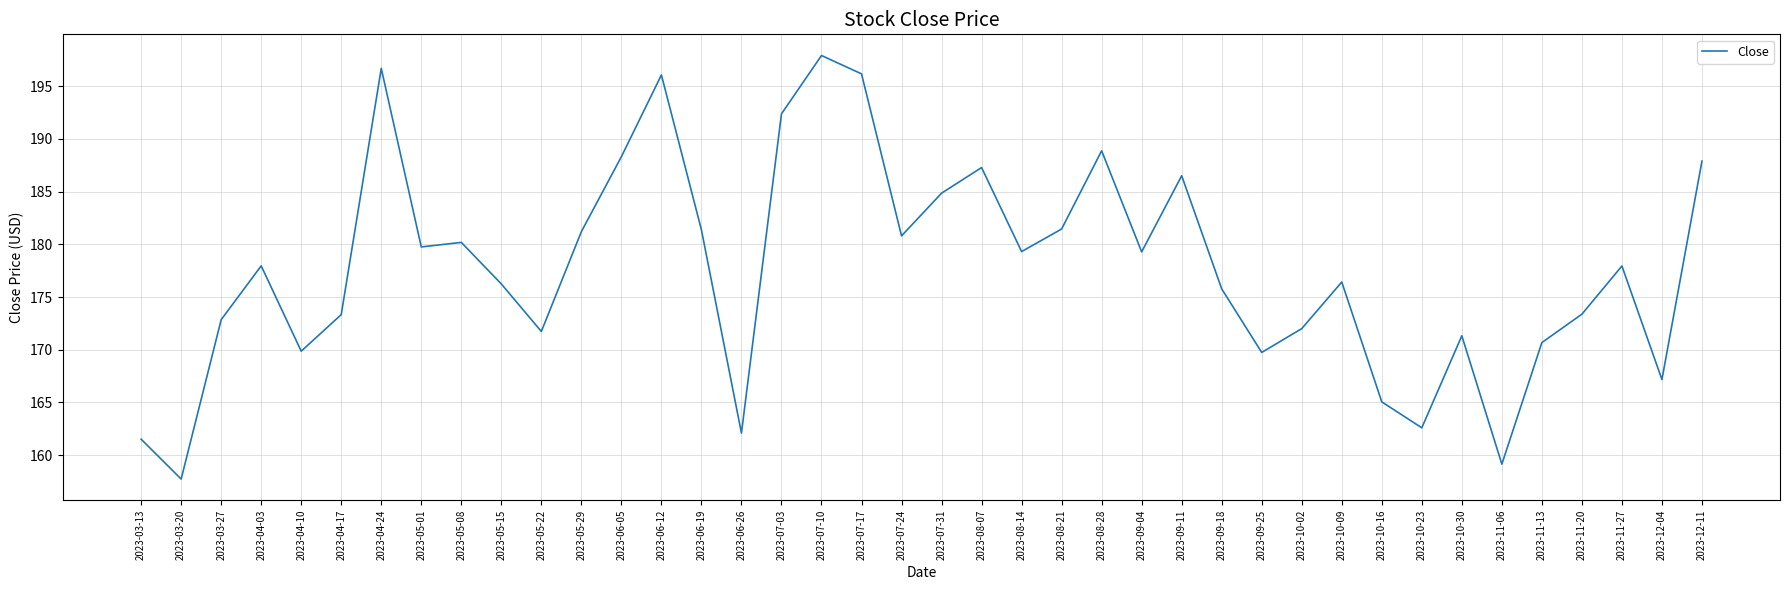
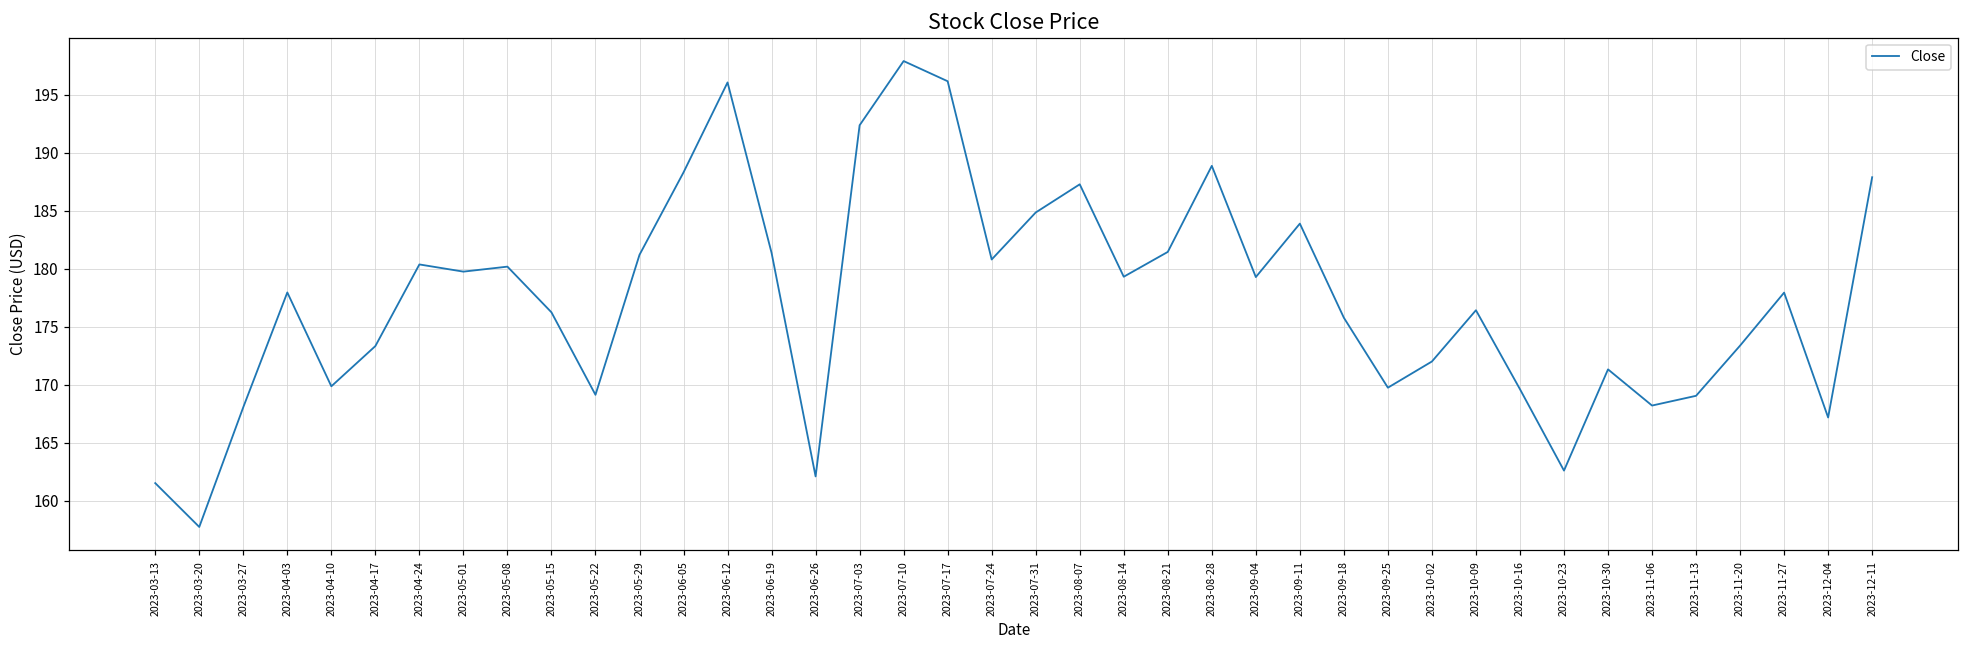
  {
    "2023-03-13": 161.5,
    "2023-03-20": 157.7,
-   "2023-03-27": 172.8,
+   "2023-03-27": 168.1,
    "2023-04-03": 178.0,
    "2023-04-10": 169.9,
    "2023-04-17": 173.3,
-   "2023-04-24": 196.7,
+   "2023-04-24": 180.4,
    "2023-05-01": 179.8,
    "2023-05-08": 180.2,
    "2023-05-15": 176.2,
-   "2023-05-22": 171.7,
+   "2023-05-22": 169.1,
    "2023-05-29": 181.2,
    "2023-06-05": 188.3,
    "2023-06-12": 196.1,
    "2023-06-19": 181.4,
    "2023-06-26": 162.1,
    "2023-07-03": 192.4,
    "2023-07-10": 197.9,
    "2023-07-17": 196.2,
    "2023-07-24": 180.8,
    "2023-07-31": 184.9,
    "2023-08-07": 187.3,
    "2023-08-14": 179.3,
    "2023-08-21": 181.4,
    "2023-08-28": 188.9,
    "2023-09-04": 179.3,
-   "2023-09-11": 186.5,
+   "2023-09-11": 183.9,
    "2023-09-18": 175.8,
    "2023-09-25": 169.7,
    "2023-10-02": 172.0,
    "2023-10-09": 176.4,
-   "2023-10-16": 165.0,
+   "2023-10-16": 169.6,
    "2023-10-23": 162.6,
    "2023-10-30": 171.3,
-   "2023-11-06": 159.1,
-   "2023-11-13": 170.7,
+   "2023-11-06": 168.2,
+   "2023-11-13": 169.0,
    "2023-11-20": 173.4,
    "2023-11-27": 177.9,
    "2023-12-04": 167.2,
    "2023-12-11": 187.9
  }
